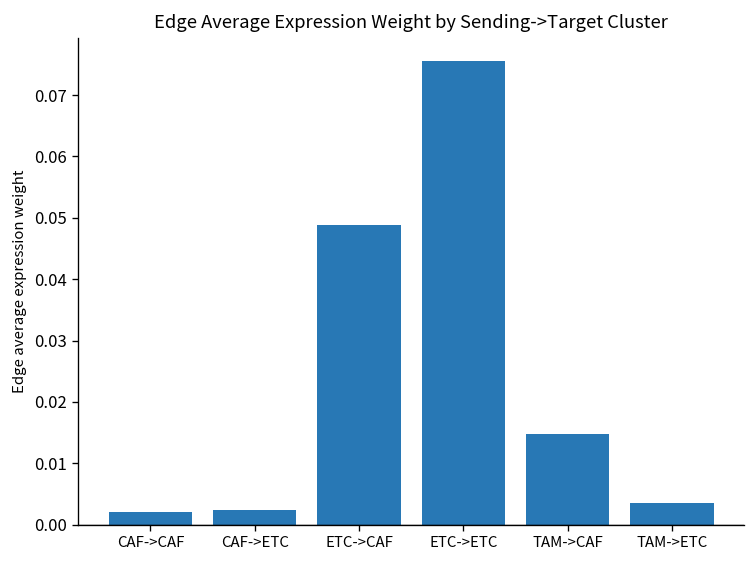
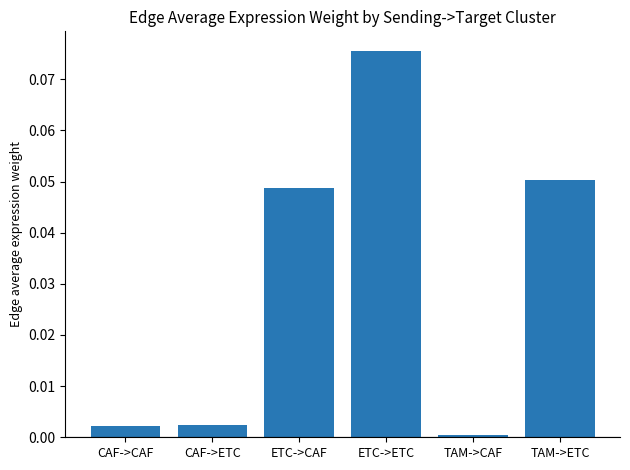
  {
    "CAF->CAF": 0.002,
    "CAF->ETC": 0.002,
    "ETC->CAF": 0.049,
    "ETC->ETC": 0.076,
-   "TAM->CAF": 0.015,
-   "TAM->ETC": 0.004
+   "TAM->CAF": 0.001,
+   "TAM->ETC": 0.050
  }
